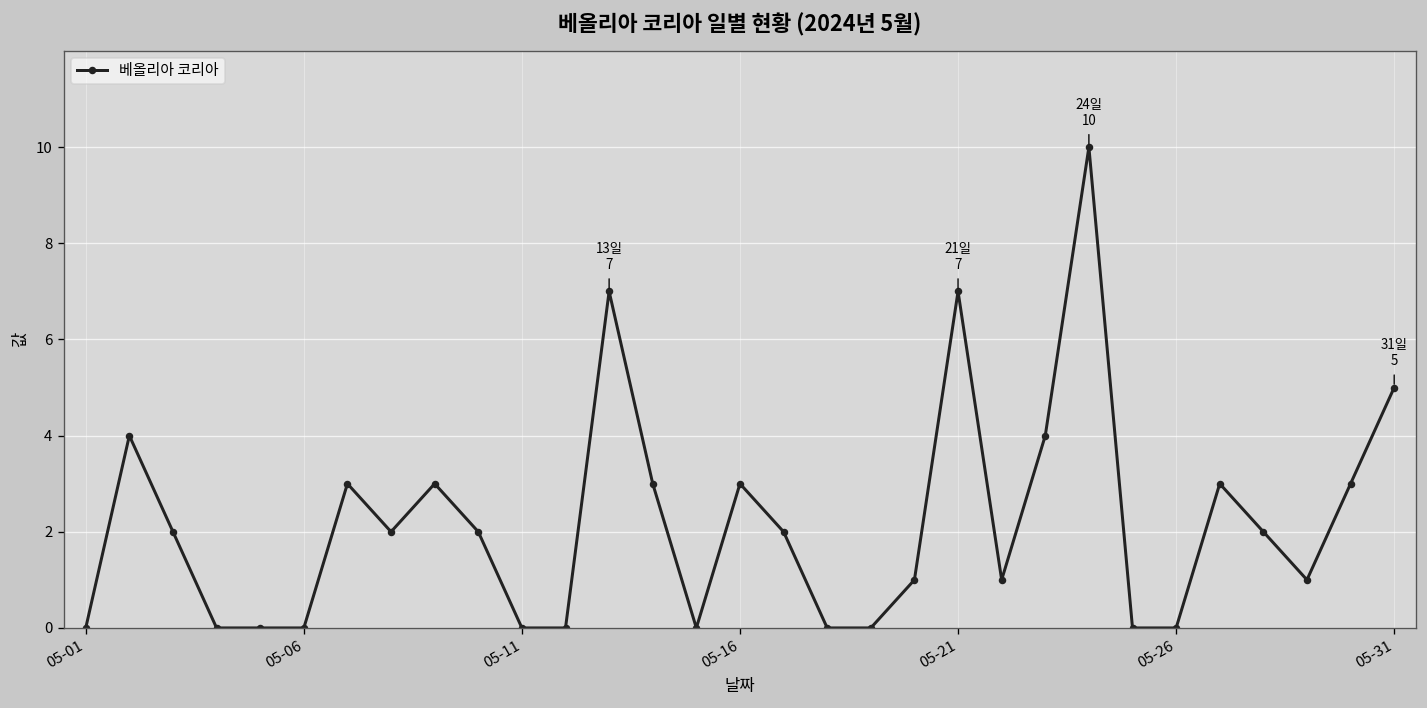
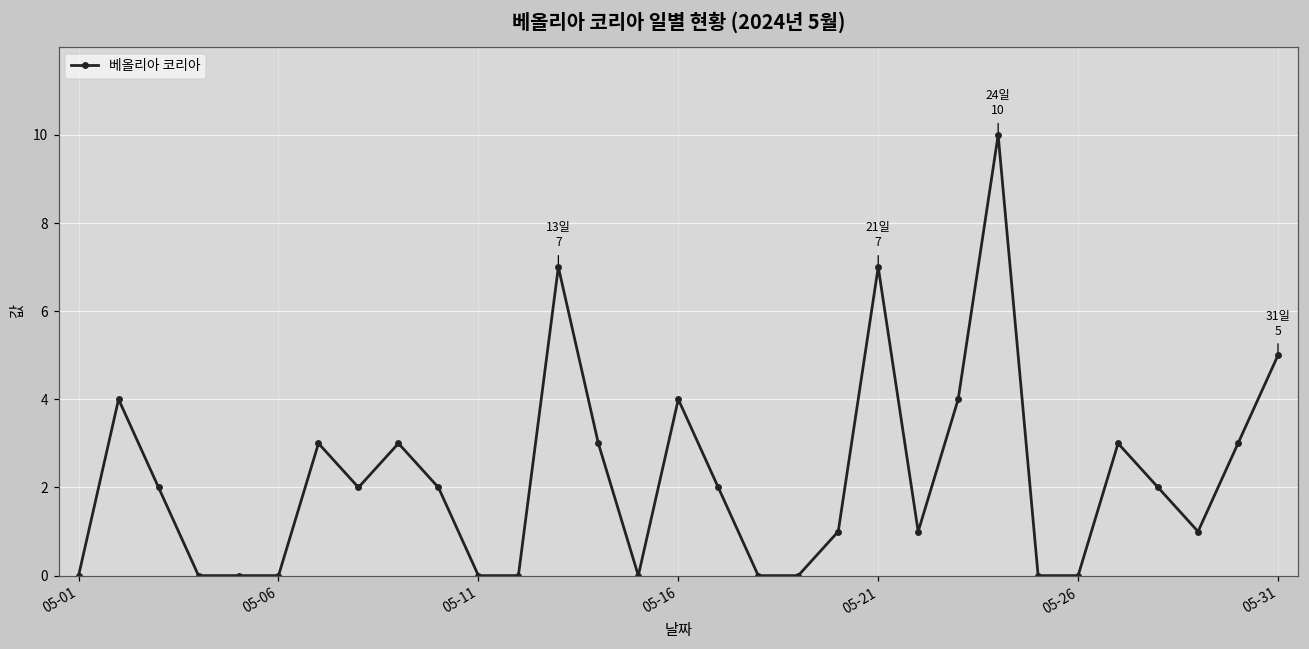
  {
    "05-01": 0,
    "05-06": 0,
    "05-11": 0,
-   "05-16": 3,
+   "05-16": 4,
    "05-26": 0
  }
